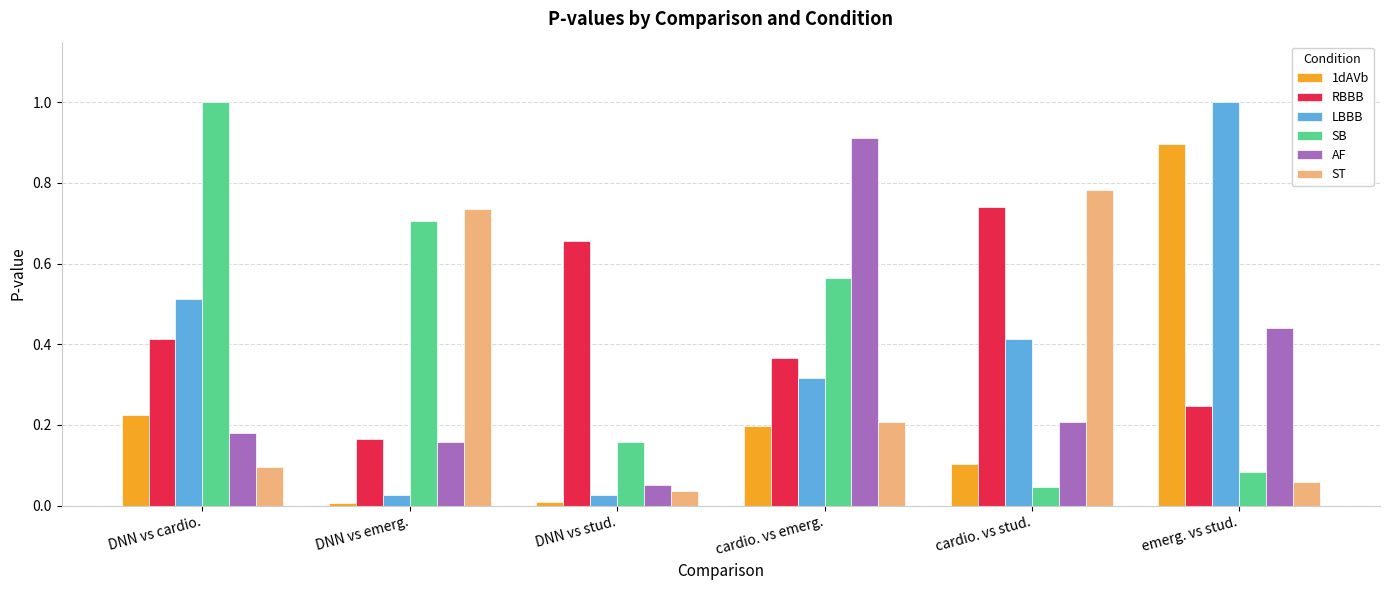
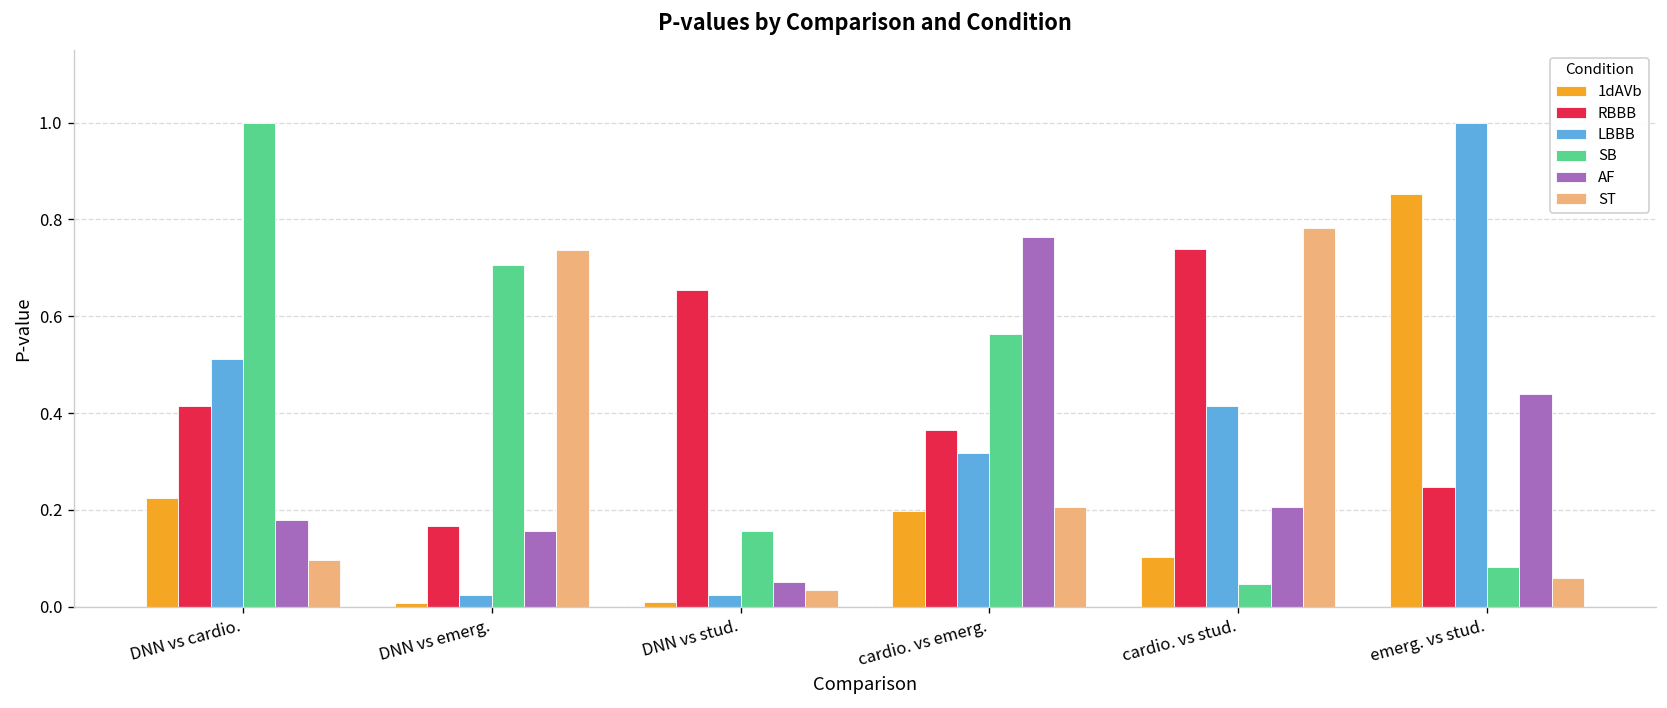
  {
    "1dAVb": {
      "DNN vs cardio.": 0.23,
      "DNN vs emerg.": 0.01,
      "DNN vs stud.": 0.01,
      "cardio. vs emerg.": 0.20,
      "cardio. vs stud.": 0.10,
-     "emerg. vs stud.": 0.90
+     "emerg. vs stud.": 0.85
    },
    "RBBB": {
      "DNN vs cardio.": 0.41,
      "DNN vs emerg.": 0.17,
      "DNN vs stud.": 0.66,
      "cardio. vs emerg.": 0.37,
      "cardio. vs stud.": 0.74,
      "emerg. vs stud.": 0.25
    },
    "LBBB": {
      "DNN vs cardio.": 0.51,
      "DNN vs emerg.": 0.03,
      "DNN vs stud.": 0.03,
      "cardio. vs emerg.": 0.32,
      "cardio. vs stud.": 0.41,
      "emerg. vs stud.": 1.00
    },
    "SB": {
      "DNN vs cardio.": 1.00,
      "DNN vs emerg.": 0.71,
      "DNN vs stud.": 0.16,
      "cardio. vs emerg.": 0.56,
      "cardio. vs stud.": 0.05,
      "emerg. vs stud.": 0.08
    },
    "AF": {
      "DNN vs cardio.": 0.18,
      "DNN vs emerg.": 0.16,
      "DNN vs stud.": 0.05,
-     "cardio. vs emerg.": 0.91,
+     "cardio. vs emerg.": 0.76,
      "cardio. vs stud.": 0.21,
      "emerg. vs stud.": 0.44
    },
    "ST": {
      "DNN vs cardio.": 0.10,
      "DNN vs emerg.": 0.74,
      "DNN vs stud.": 0.04,
      "cardio. vs emerg.": 0.21,
      "cardio. vs stud.": 0.78,
      "emerg. vs stud.": 0.06
    }
  }
